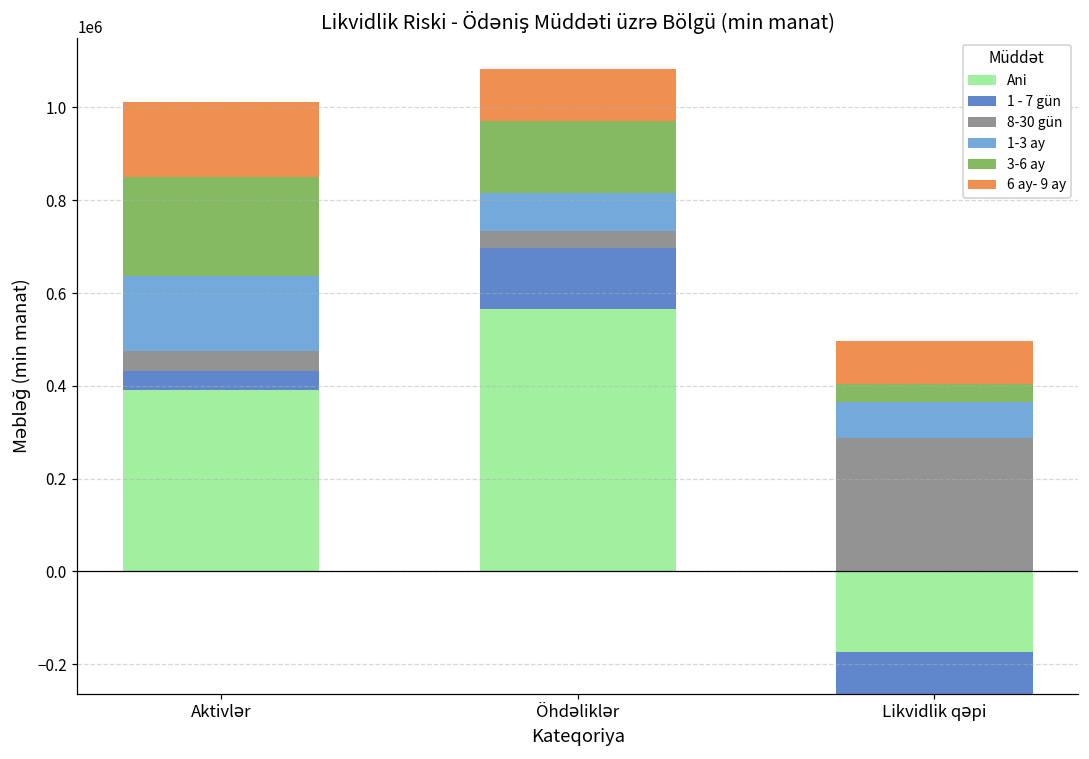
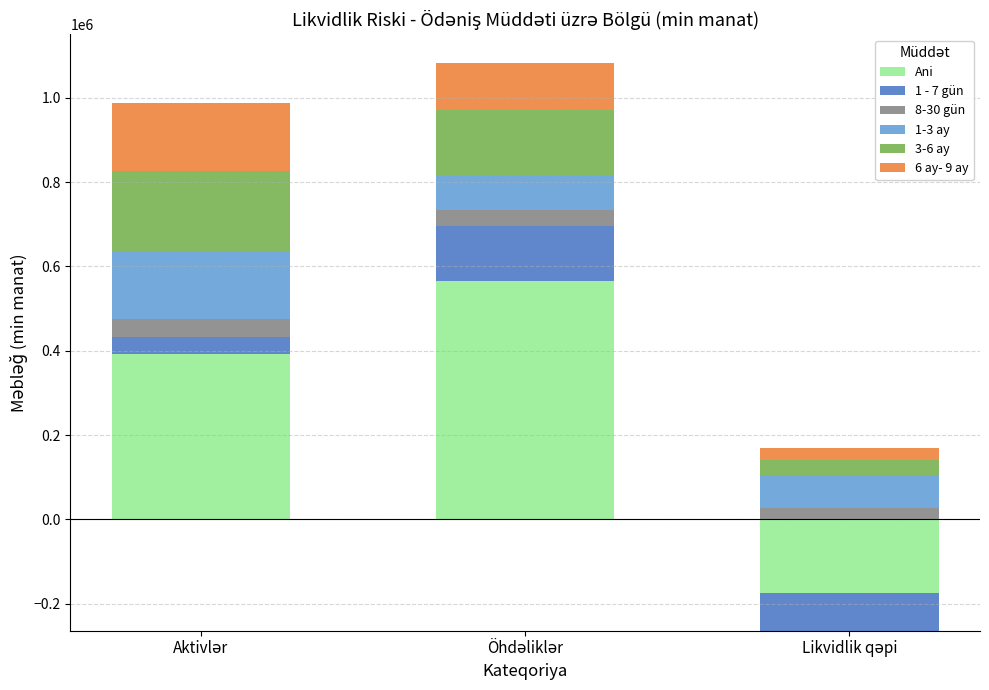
  {
    "8-30 gün": {
      "Aktivlər": 40000,
      "Öhdəliklər": 40000,
-     "Likvidlik qəpi": 290000
+     "Likvidlik qəpi": 30000
    },
    "3-6 ay": {
-     "Aktivlər": 210000,
+     "Aktivlər": 190000,
      "Öhdəliklər": 150000,
      "Likvidlik qəpi": 40000
    },
    "6 ay- 9 ay": {
      "Aktivlər": 160000,
      "Öhdəliklər": 110000,
-     "Likvidlik qəpi": 90000
+     "Likvidlik qəpi": 30000
    }
  }
